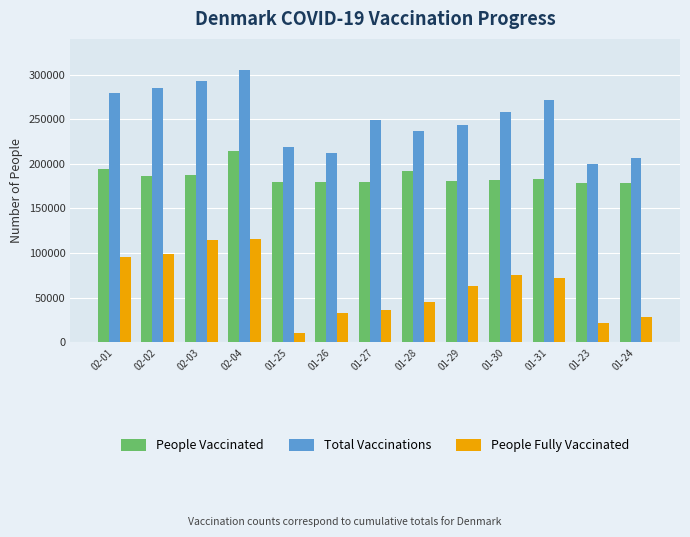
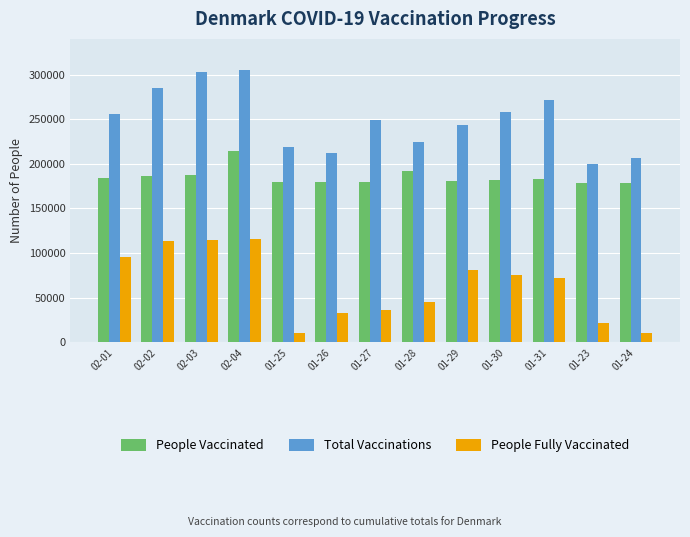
  {
    "People Vaccinated": {
-     "02-01": 190000,
+     "02-01": 180000,
      "02-02": 190000,
      "02-03": 190000,
      "02-04": 210000,
      "01-25": 180000,
      "01-26": 180000,
      "01-27": 180000,
      "01-28": 190000,
      "01-29": 180000,
      "01-30": 180000,
      "01-31": 180000,
      "01-23": 180000,
      "01-24": 180000
    },
    "Total Vaccinations": {
-     "02-01": 280000,
+     "02-01": 260000,
      "02-02": 280000,
-     "02-03": 290000,
+     "02-03": 300000,
      "02-04": 300000,
      "01-25": 220000,
      "01-26": 210000,
      "01-27": 250000,
-     "01-28": 240000,
+     "01-28": 220000,
      "01-29": 240000,
      "01-30": 260000,
      "01-31": 270000,
      "01-23": 200000,
      "01-24": 210000
    },
    "People Fully Vaccinated": {
      "02-01": 100000,
-     "02-02": 100000,
+     "02-02": 110000,
      "02-03": 110000,
      "02-04": 120000,
      "01-25": 10000,
      "01-26": 30000,
      "01-27": 40000,
      "01-28": 40000,
-     "01-29": 60000,
+     "01-29": 80000,
      "01-30": 80000,
      "01-31": 70000,
      "01-23": 20000,
-     "01-24": 30000
+     "01-24": 10000
    }
  }
